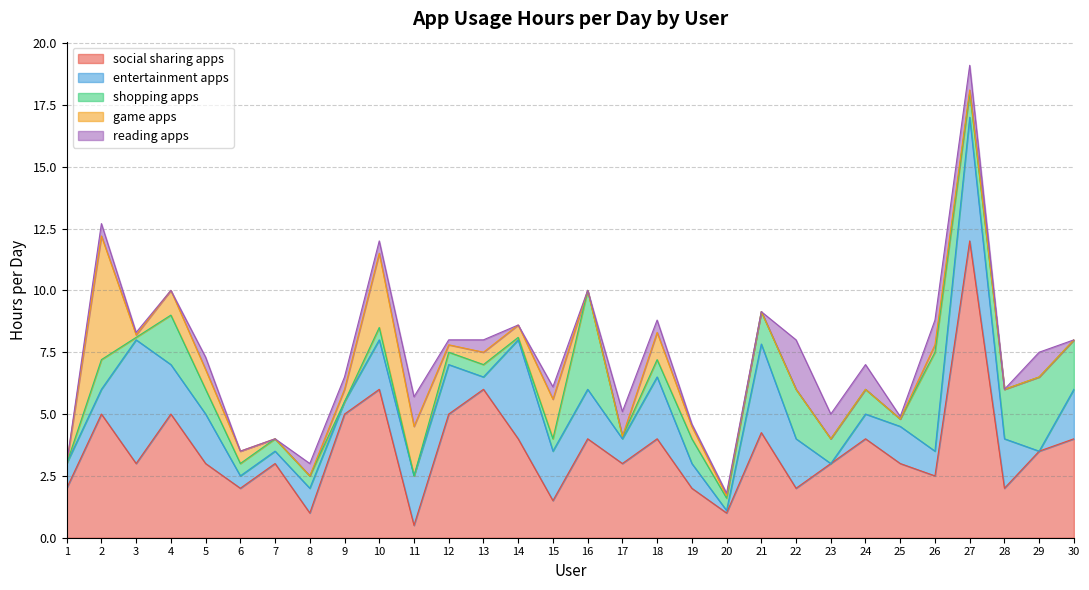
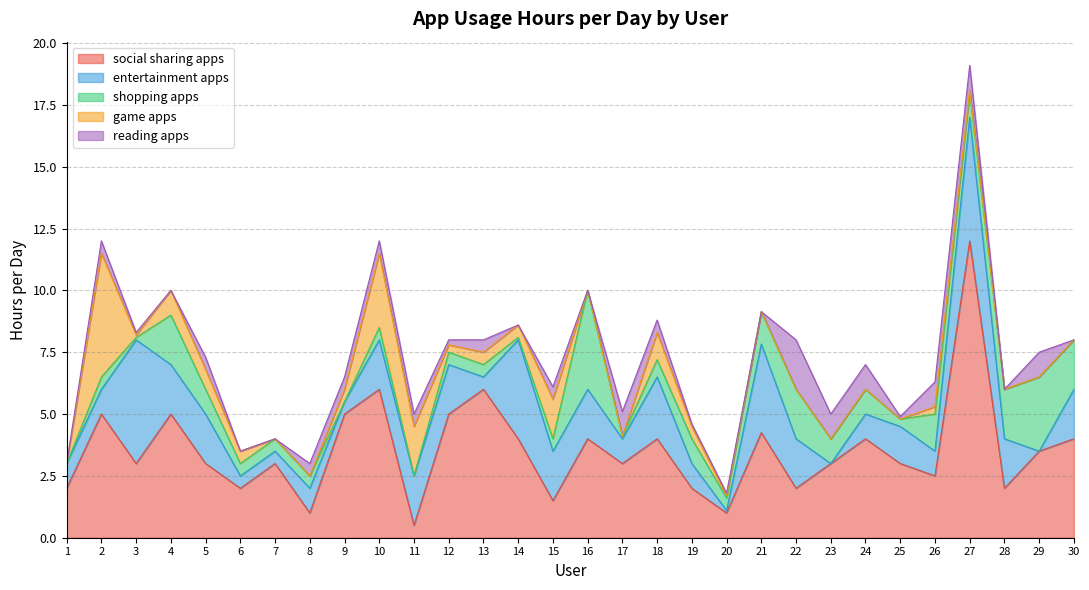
  {
    "social sharing apps": {
      "1": 2.0,
      "2": 5.0,
      "3": 3.0,
      "4": 5.0,
      "5": 3.0,
      "6": 2.0,
      "7": 3.0,
      "8": 1.0,
      "9": 5.0,
      "10": 6.0,
      "11": 0.5,
      "12": 5.0,
      "13": 6.0,
      "14": 4.0,
      "15": 1.5,
      "16": 4.0,
      "17": 3.0,
      "18": 4.0,
      "19": 2.0,
      "21": 4.3,
      "22": 2.0,
      "24": 4.0,
      "25": 3.0,
      "26": 2.5,
      "27": 12.0,
      "28": 2.0,
      "30": 4.0
    },
    "entertainment apps": {
      "2": 1.0,
      "4": 2.0,
      "5": 2.0,
      "6": 0.5,
      "7": 0.5,
      "8": 1.0,
      "10": 2.0,
      "12": 2.0,
      "13": 0.5,
      "15": 2.0,
      "16": 2.0,
      "18": 2.5,
      "19": 1.0,
      "21": 3.6,
      "22": 2.0,
      "24": 1.0,
      "25": 1.5,
      "26": 1.0,
      "27": 5.0,
      "28": 2.0,
      "30": 2.0
    },
    "shopping apps": {
-     "2": 1.2,
+     "2": 0.5,
      "4": 2.0,
      "5": 1.0,
      "6": 0.5,
      "10": 0.5,
      "12": 0.5,
      "13": 0.5,
      "15": 0.5,
      "18": 0.7,
      "19": 1.0,
-     "26": 4.0
+     "26": 1.5
    },
    "game apps": {
      "2": 5.0,
      "5": 0.8,
      "9": 0.5,
      "10": 3.0,
      "11": 2.0,
      "12": 0.3,
      "13": 0.5,
      "15": 1.6,
      "18": 1.1,
      "26": 0.3
    },
    "reading apps": {
      "2": 0.5,
      "5": 0.5,
      "8": 0.5,
      "9": 0.5,
      "10": 0.5,
-     "11": 1.2,
+     "11": 0.5,
      "12": 0.2,
      "13": 0.5,
      "15": 0.5,
      "17": 1.0,
      "18": 0.5,
      "22": 2.0,
      "23": 1.0,
      "24": 1.0,
      "26": 1.0,
      "27": 1.0,
      "29": 1.0
    }
  }
